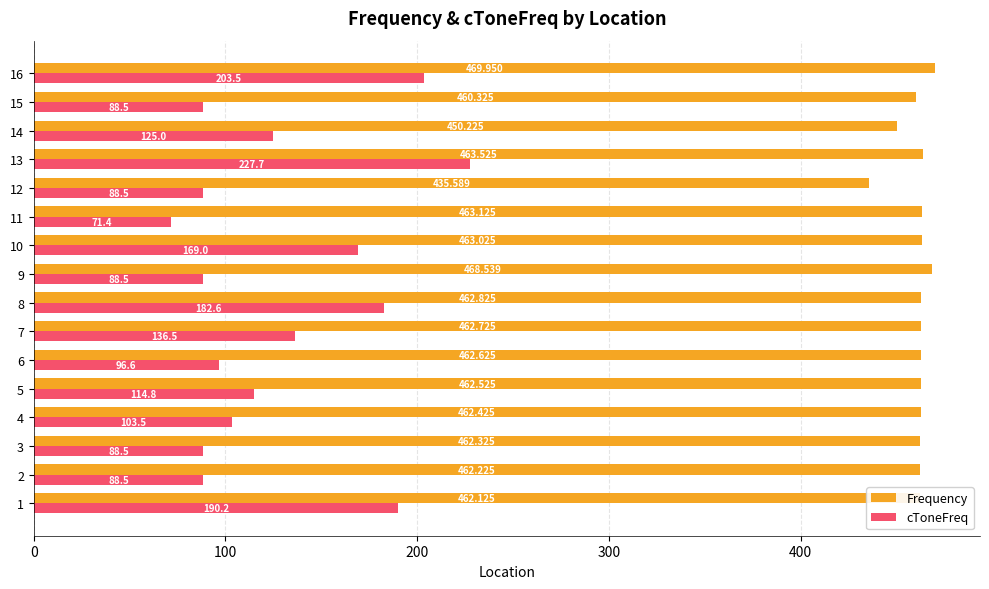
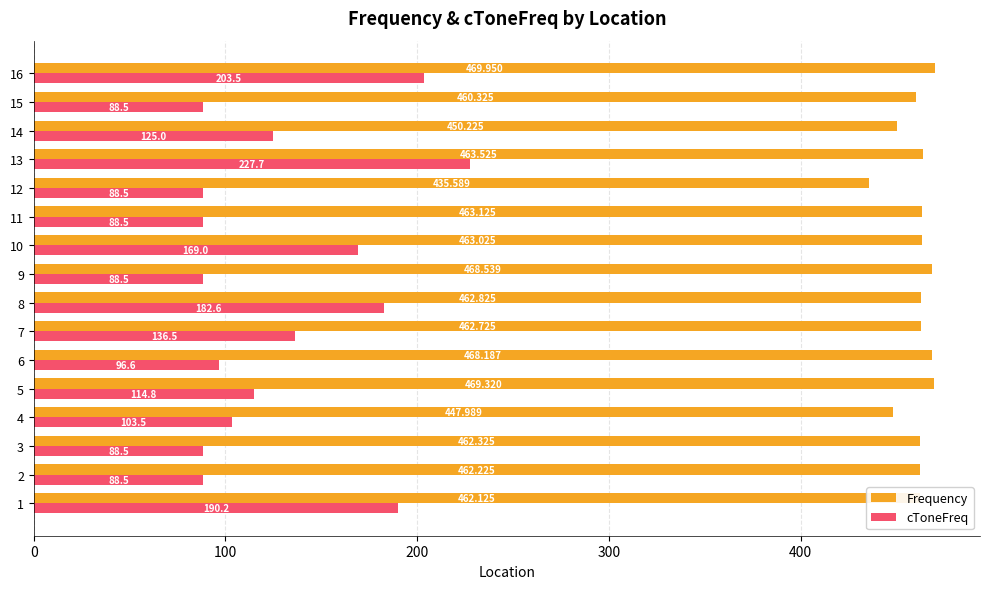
  {
    "Frequency": {
      "16": 469.950,
      "15": 460.325,
      "14": 450.225,
      "13": 463.525,
      "12": 435.589,
      "11": 463.125,
      "10": 463.025,
      "9": 468.539,
      "8": 462.825,
      "7": 462.725,
-     "6": 462.625,
-     "5": 462.525,
-     "4": 462.425,
+     "6": 468.187,
+     "5": 469.320,
+     "4": 447.989,
      "3": 462.325,
      "2": 462.225
    },
    "cToneFreq": {
      "16": 203.5,
      "15": 88.5,
      "14": 125.0,
      "13": 227.7,
      "12": 88.5,
-     "11": 71.4,
+     "11": 88.5,
      "10": 169.0,
      "9": 88.5,
      "8": 182.6,
      "7": 136.5,
      "6": 96.6,
      "5": 114.8,
      "4": 103.5,
      "3": 88.5,
      "2": 88.5,
      "1": 190.2
    }
  }
